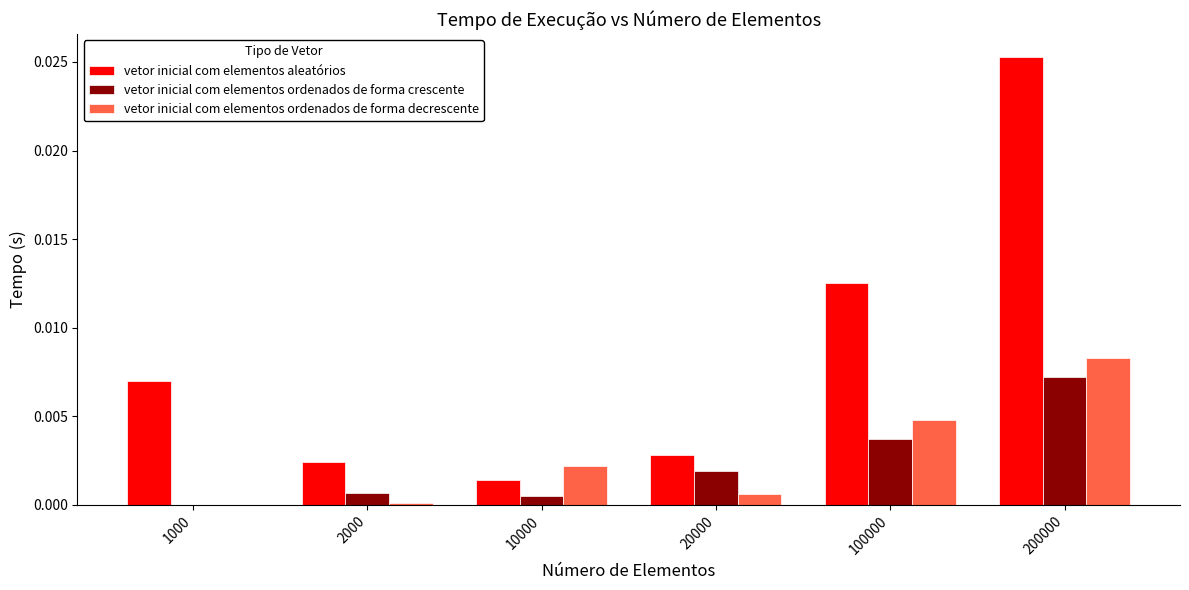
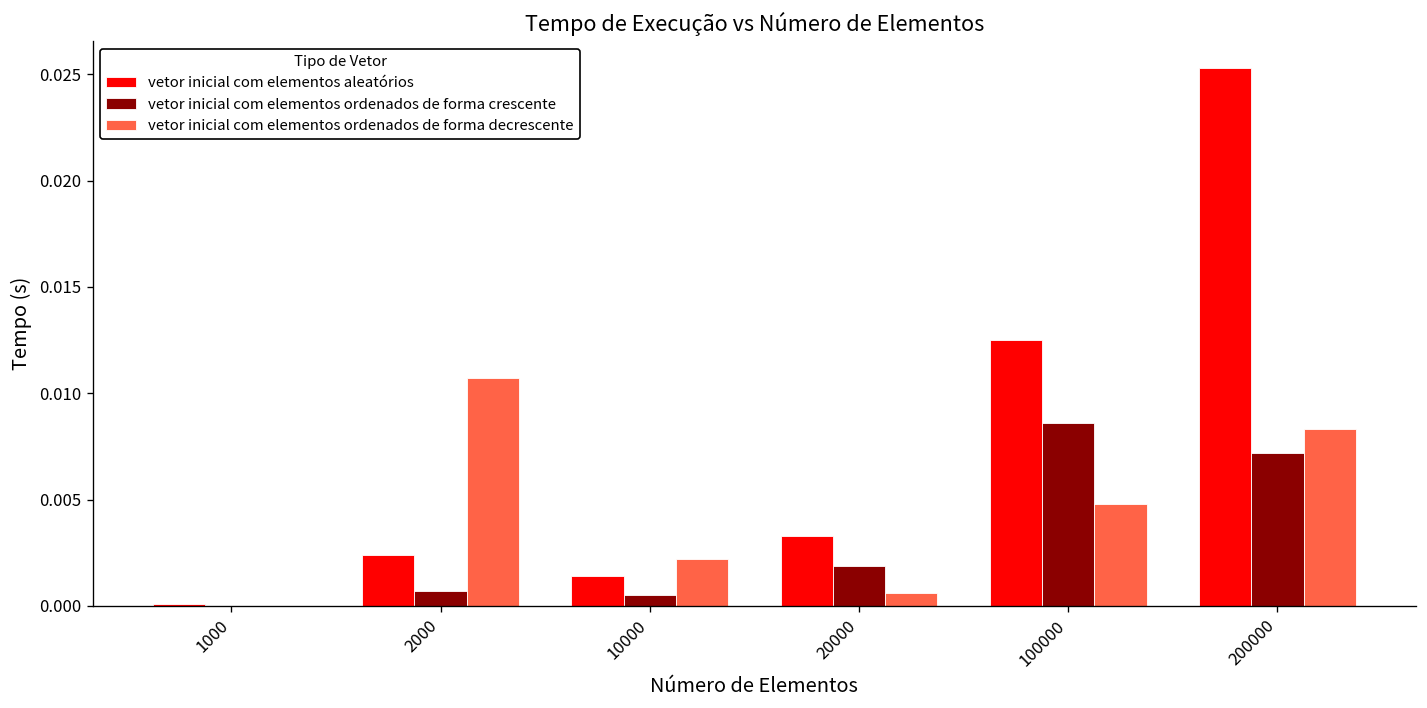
  {
    "vetor inicial com elementos aleatórios": {
-     "1000": 0.0070,
+     "1000": 0.0001,
      "2000": 0.0024,
      "10000": 0.0014,
-     "20000": 0.0028,
+     "20000": 0.0033,
      "100000": 0.0125,
      "200000": 0.0253
    },
    "vetor inicial com elementos ordenados de forma crescente": {
      "1000": 0.0000,
      "2000": 0.0007,
      "10000": 0.0005,
      "20000": 0.0019,
-     "100000": 0.0037,
+     "100000": 0.0086,
      "200000": 0.0072
    },
    "vetor inicial com elementos ordenados de forma decrescente": {
      "1000": 0.0000,
-     "2000": 0.0001,
+     "2000": 0.0107,
      "10000": 0.0022,
      "20000": 0.0006,
      "100000": 0.0048,
      "200000": 0.0083
    }
  }
